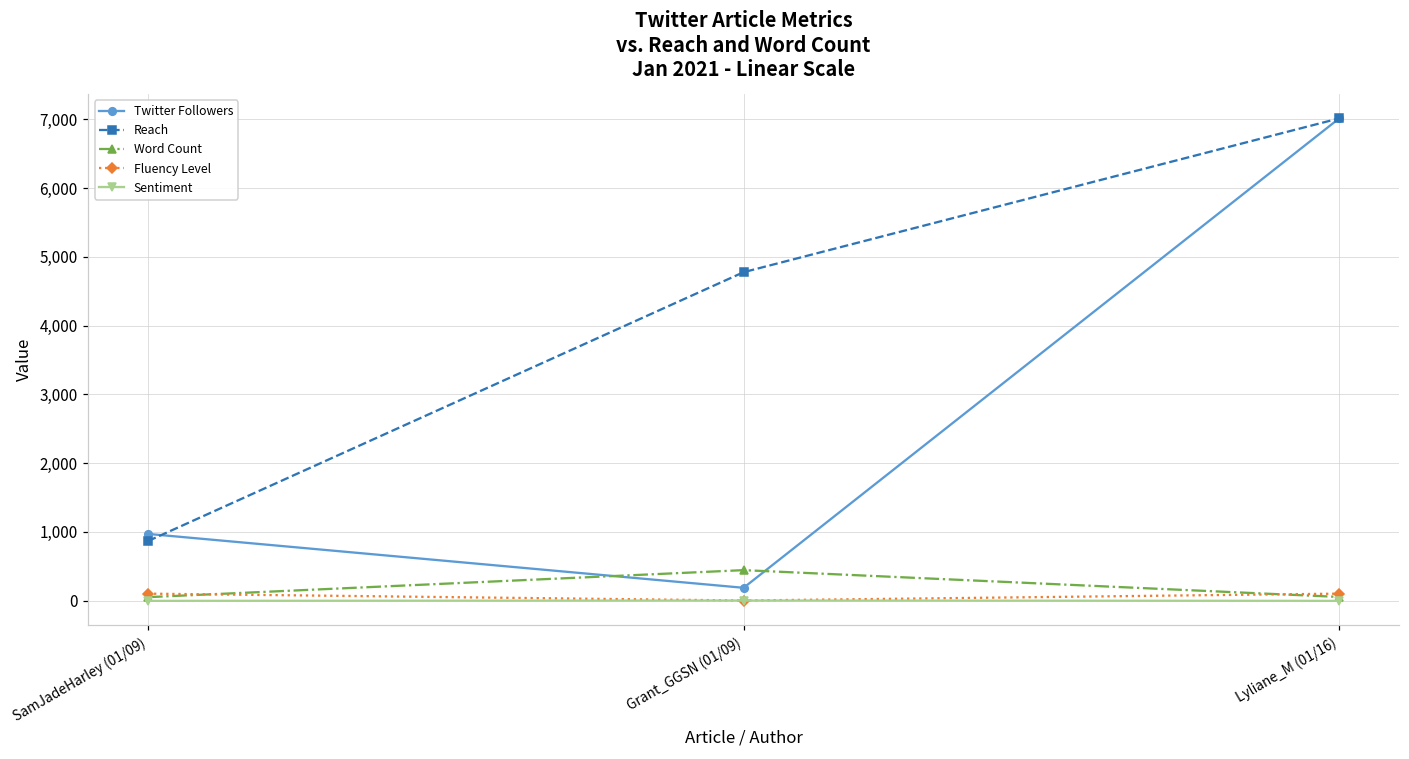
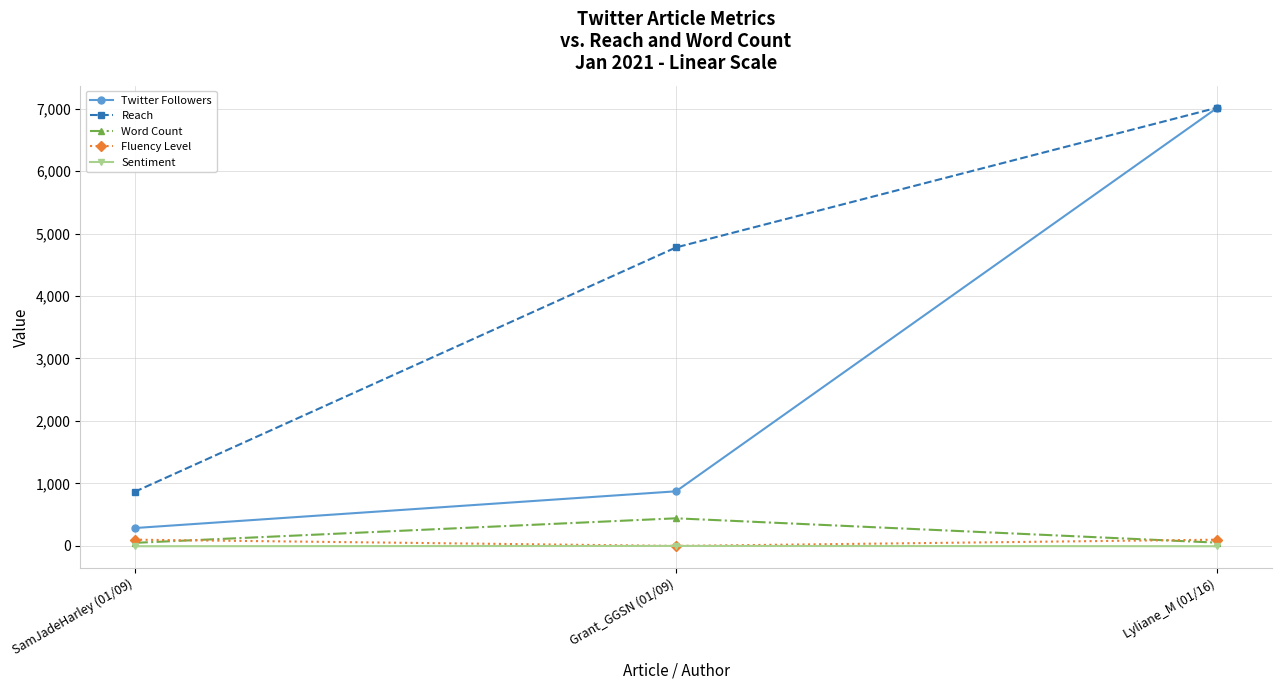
  {
    "Twitter Followers": {
-     "SamJadeHarley (01/09)": "1,000",
-     "Grant_GGSN (01/09)": "200"
+     "SamJadeHarley (01/09)": "300",
+     "Grant_GGSN (01/09)": "900"
    },
    "Reach": {
      "SamJadeHarley (01/09)": "900",
      "Grant_GGSN (01/09)": "4,800"
    },
    "Word Count": {
      "SamJadeHarley (01/09)": "0",
      "Grant_GGSN (01/09)": "400",
      "Lyliane_M (01/16)": "100"
    },
    "Fluency Level": {
      "SamJadeHarley (01/09)": "100",
      "Lyliane_M (01/16)": "100"
    },
    "Sentiment": {
      "SamJadeHarley (01/09)": "0",
      "Lyliane_M (01/16)": "0"
    }
  }
